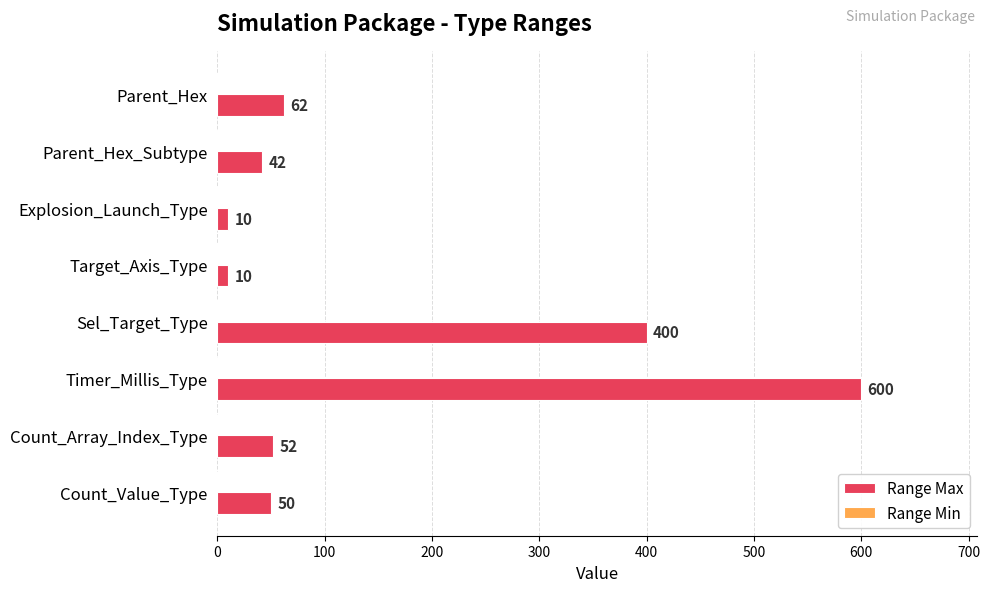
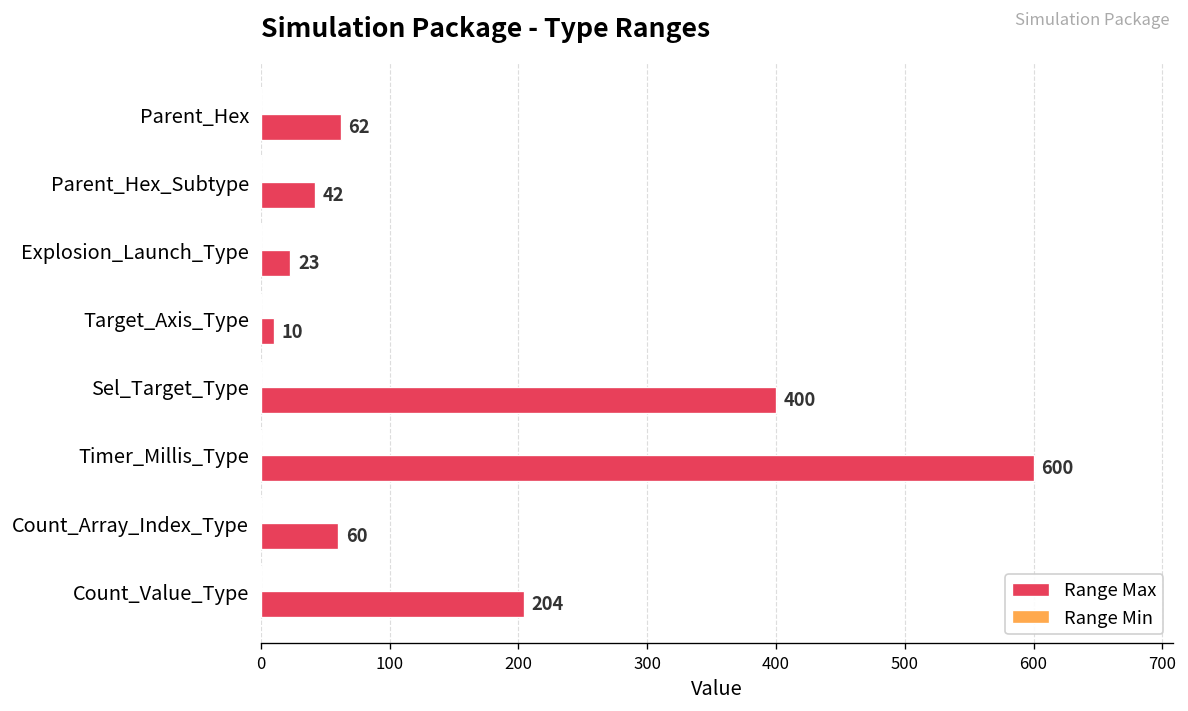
  {
    "Range Max": {
      "Parent_Hex": 62,
      "Parent_Hex_Subtype": 42,
-     "Explosion_Launch_Type": 10,
+     "Explosion_Launch_Type": 23,
      "Target_Axis_Type": 10,
      "Sel_Target_Type": 400,
      "Timer_Millis_Type": 600,
-     "Count_Array_Index_Type": 52,
-     "Count_Value_Type": 50
+     "Count_Array_Index_Type": 60,
+     "Count_Value_Type": 204
    },
    "Range Min": {
      "Parent_Hex": 0,
      "Parent_Hex_Subtype": 0,
      "Explosion_Launch_Type": 0,
      "Target_Axis_Type": 0,
      "Sel_Target_Type": 0,
      "Timer_Millis_Type": 0,
      "Count_Array_Index_Type": 0,
      "Count_Value_Type": 0
    }
  }
